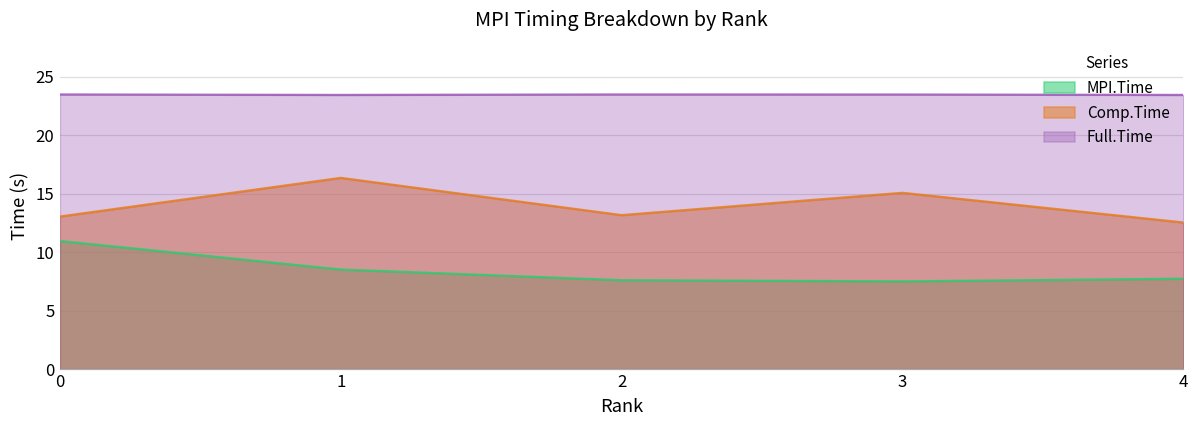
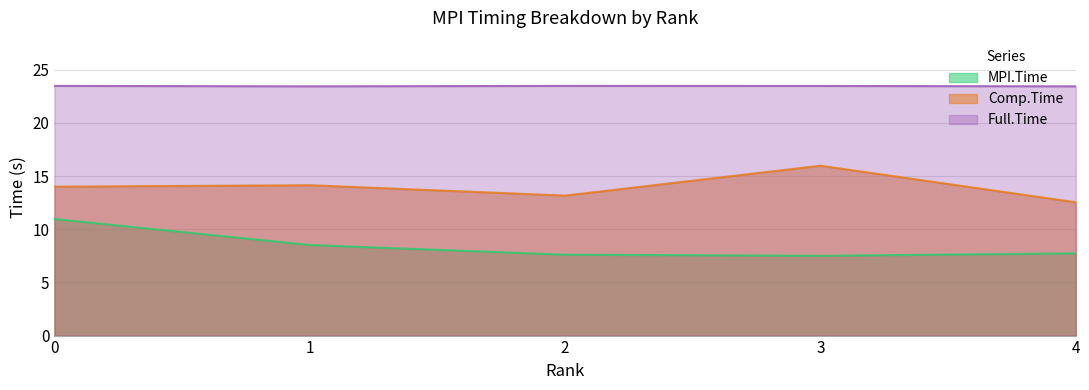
  {
    "MPI.Time": {
      "0": 11.0,
      "1": 8.5,
      "2": 7.6,
      "3": 7.5,
      "4": 7.7
    },
    "Comp.Time": {
-     "0": 13.0,
-     "1": 16.4,
+     "0": 14.0,
+     "1": 14.1,
      "2": 13.2,
-     "3": 15.1,
+     "3": 16.0,
      "4": 12.5
    },
    "Full.Time": {
      "0": 23.5,
      "1": 23.4,
      "2": 23.5,
      "3": 23.5,
      "4": 23.4
    }
  }
